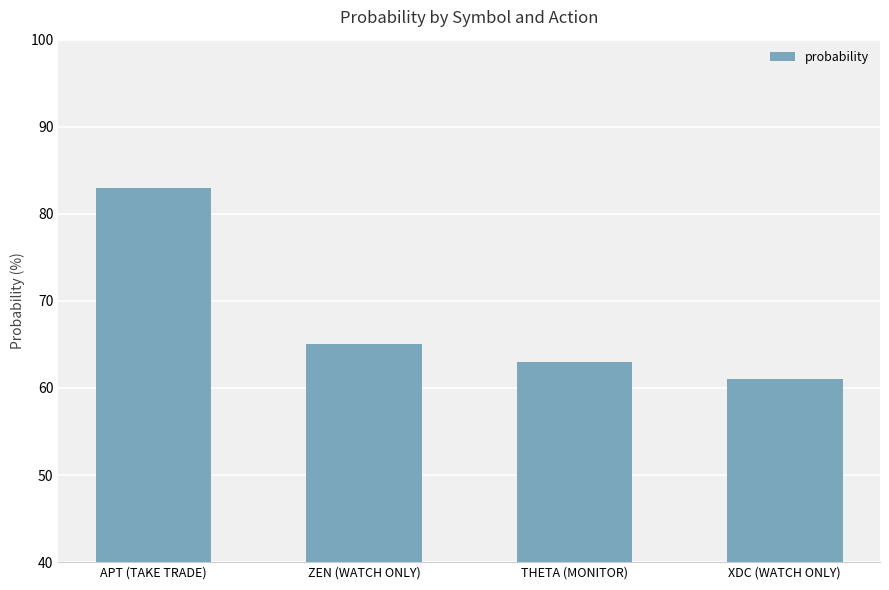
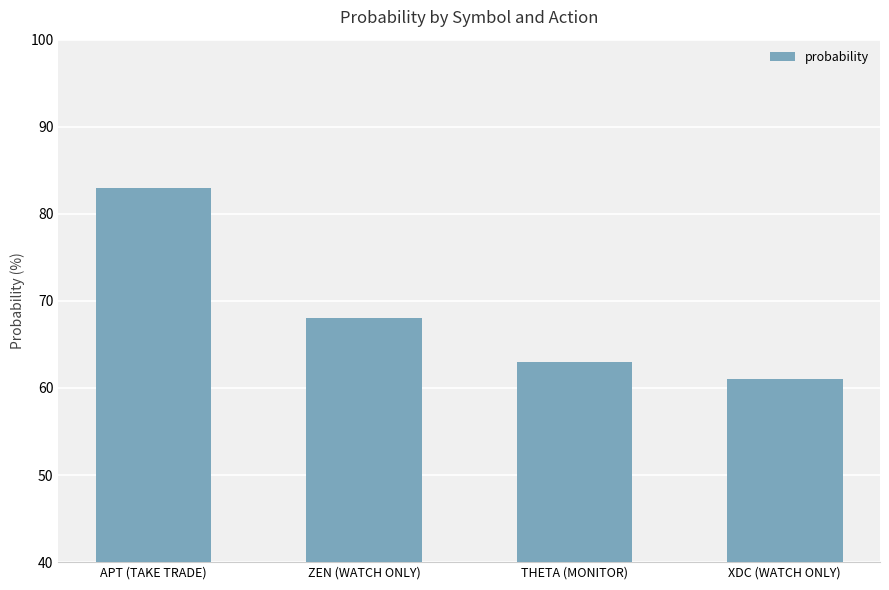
  {
    "APT (TAKE TRADE)": 83,
-   "ZEN (WATCH ONLY)": 65,
+   "ZEN (WATCH ONLY)": 68,
    "THETA (MONITOR)": 63,
    "XDC (WATCH ONLY)": 61
  }
